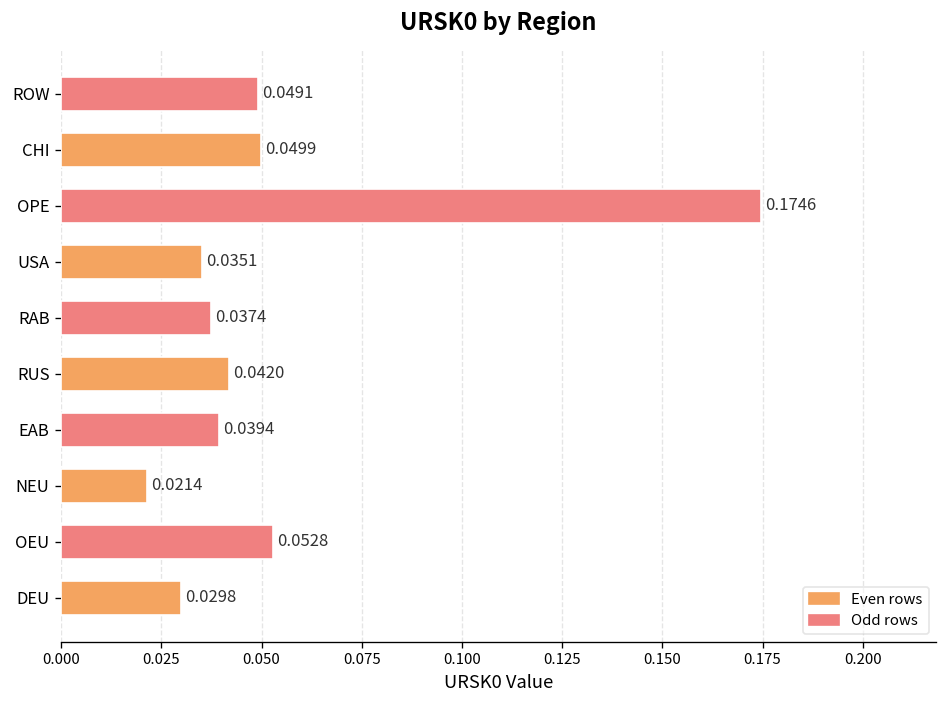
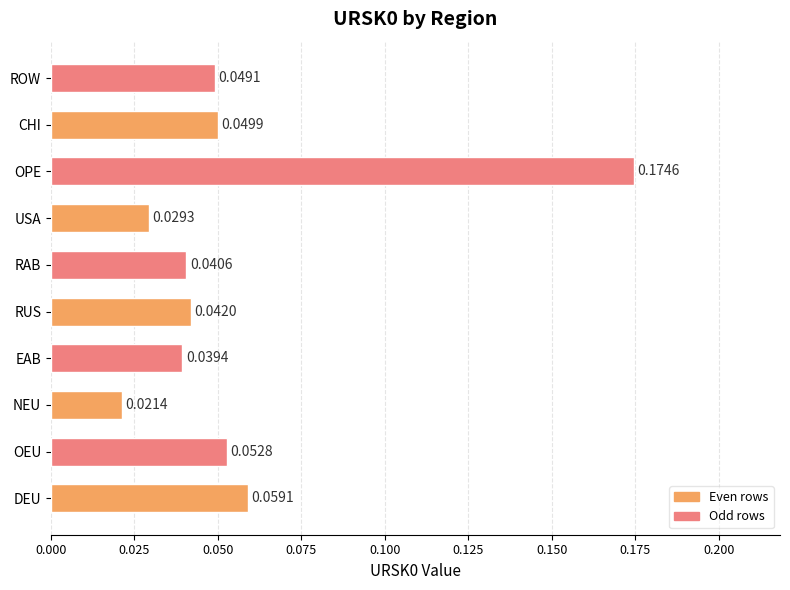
  {
    "ROW": 0.0491,
    "CHI": 0.0499,
    "OPE": 0.1746,
-   "USA": 0.0351,
-   "RAB": 0.0374,
+   "USA": 0.0293,
+   "RAB": 0.0406,
    "RUS": 0.0420,
    "EAB": 0.0394,
    "NEU": 0.0214,
    "OEU": 0.0528,
-   "DEU": 0.0298
+   "DEU": 0.0591
  }
